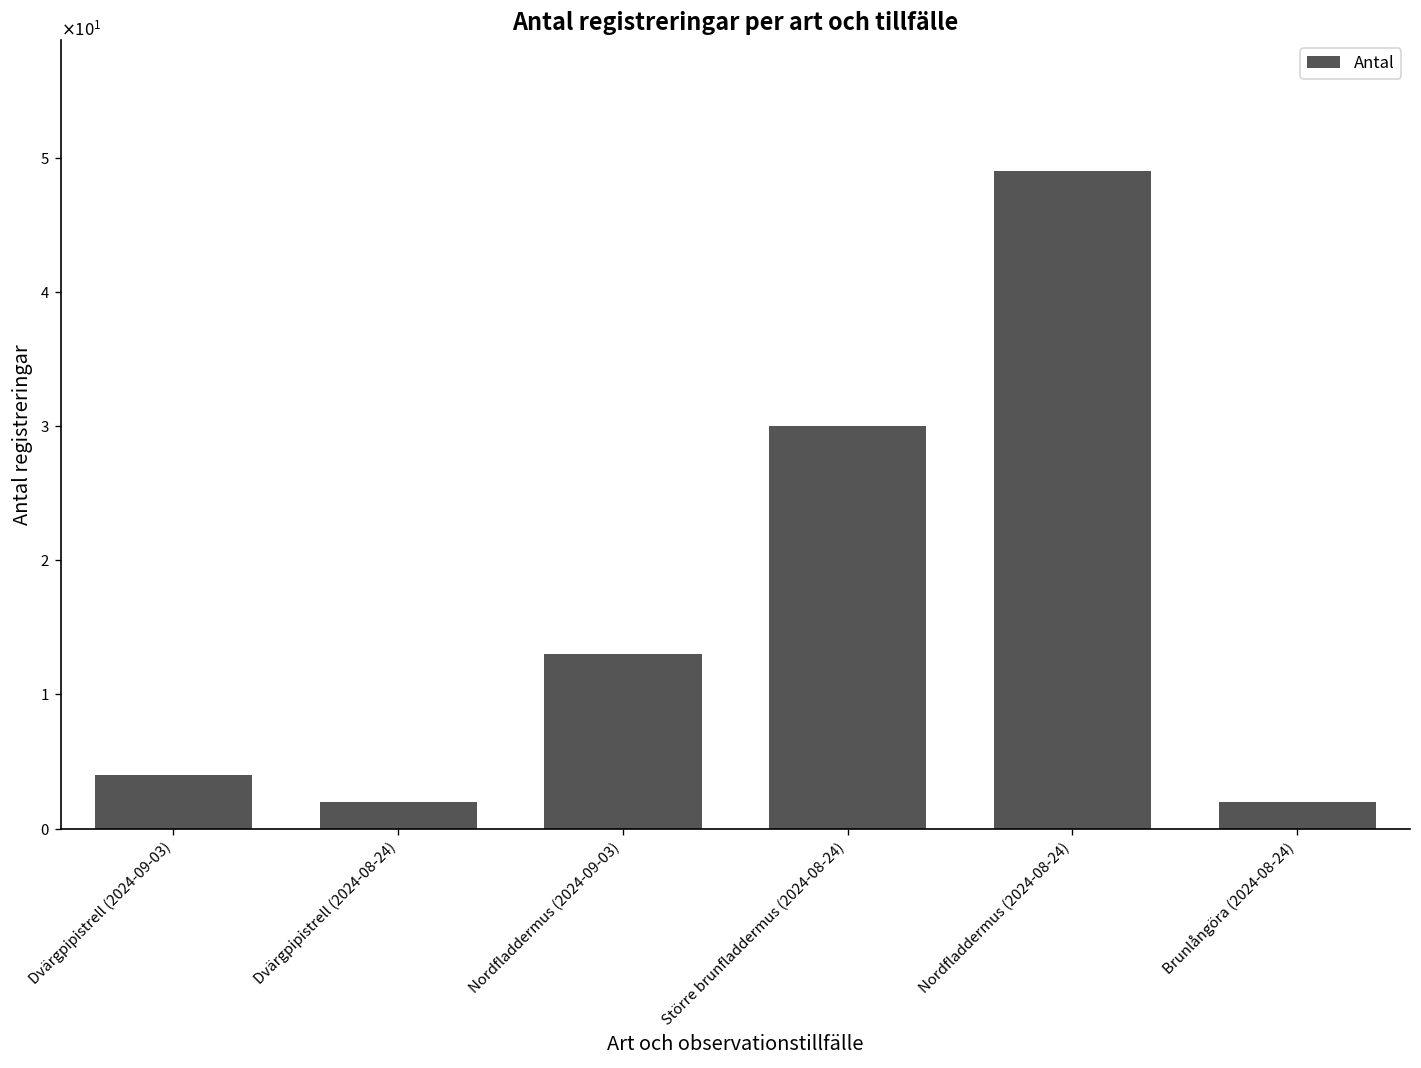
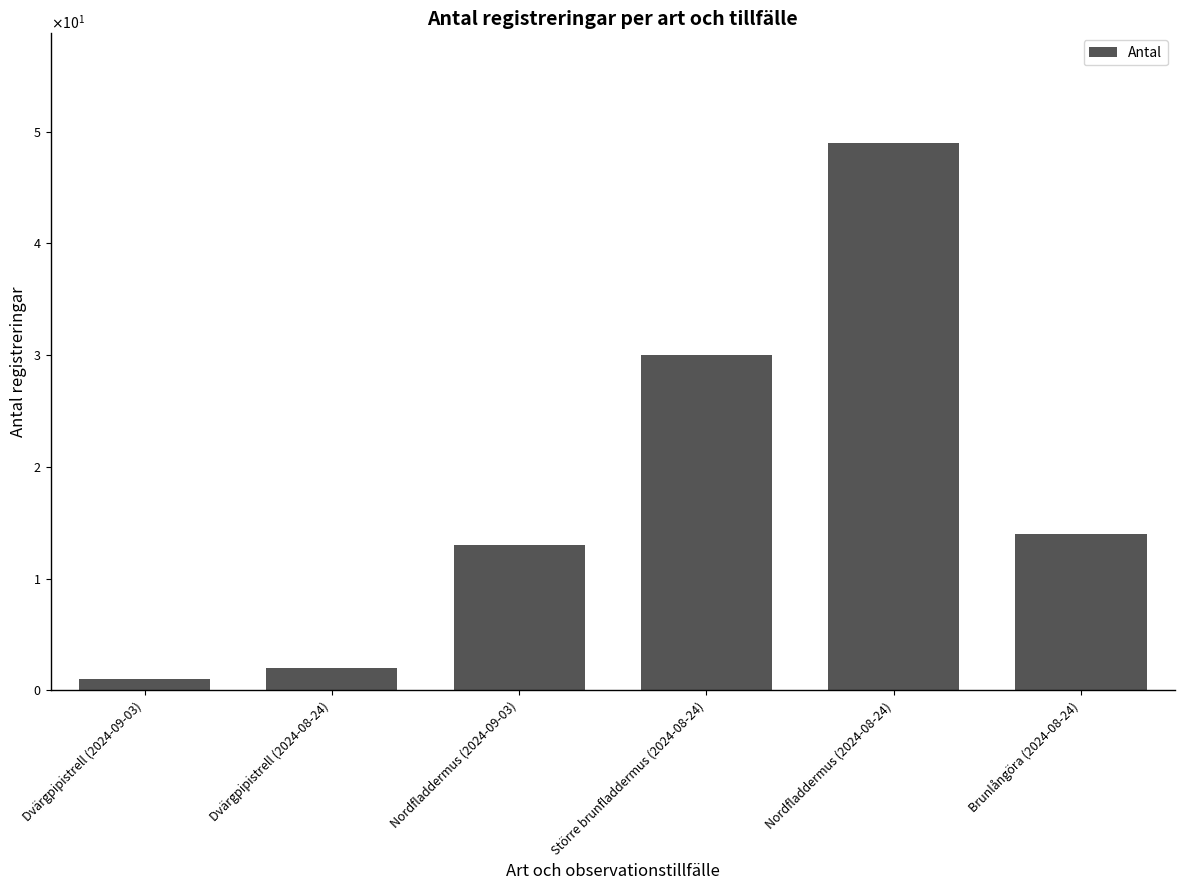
  {
-   "Dvärgpipistrell (2024-09-03)": 4,
+   "Dvärgpipistrell (2024-09-03)": 1,
    "Dvärgpipistrell (2024-08-24)": 2,
    "Nordfladdermus (2024-09-03)": 13,
    "Större brunfladdermus (2024-08-24)": 30,
    "Nordfladdermus (2024-08-24)": 49,
-   "Brunlångöra (2024-08-24)": 2
+   "Brunlångöra (2024-08-24)": 14
  }
